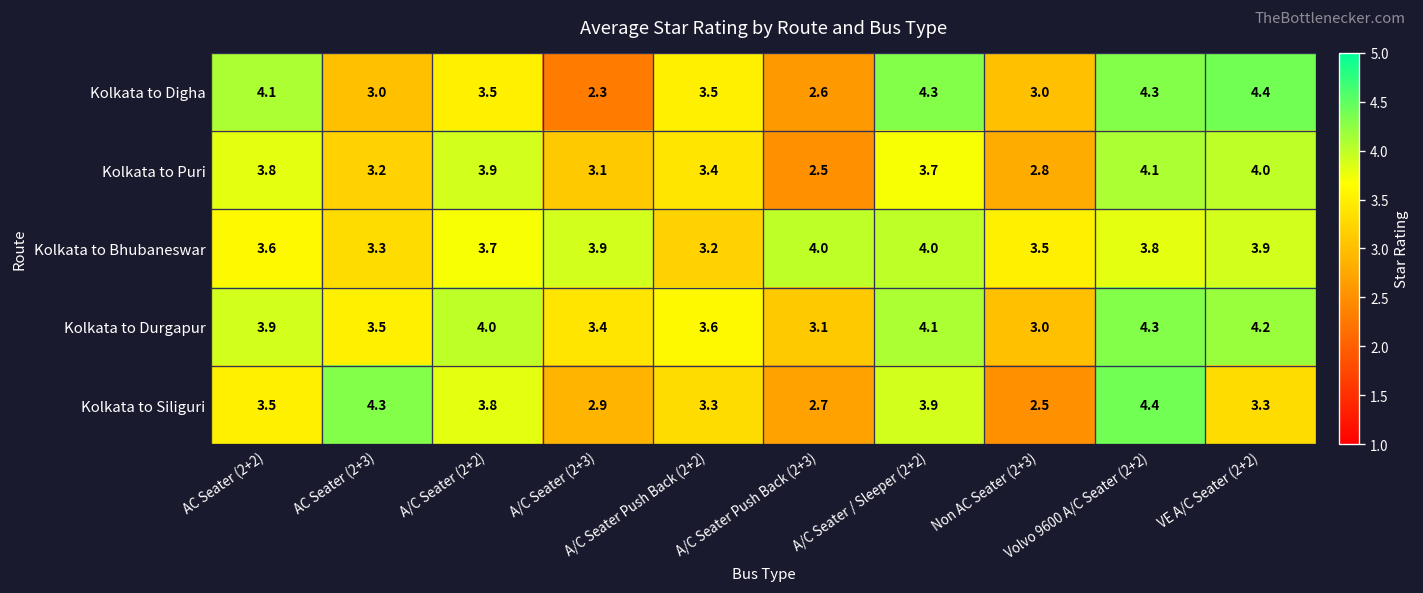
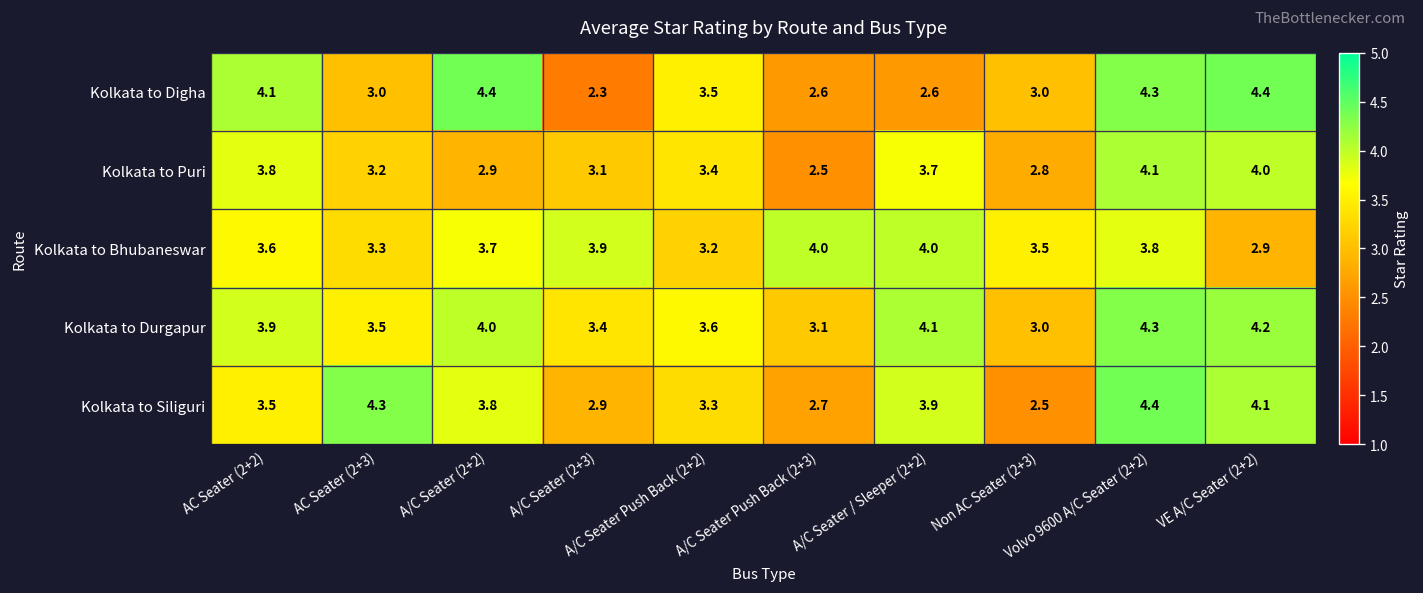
  {
    "Kolkata to Digha": {
      "AC Seater (2+2)": 4.1,
      "AC Seater (2+3)": 3.0,
-     "A/C Seater (2+2)": 3.5,
+     "A/C Seater (2+2)": 4.4,
      "A/C Seater (2+3)": 2.3,
      "A/C Seater Push Back (2+2)": 3.5,
      "A/C Seater Push Back (2+3)": 2.6,
-     "A/C Seater / Sleeper (2+2)": 4.3,
+     "A/C Seater / Sleeper (2+2)": 2.6,
      "Non AC Seater (2+3)": 3.0,
      "Volvo 9600 A/C Seater (2+2)": 4.3,
      "VE A/C Seater (2+2)": 4.4
    },
    "Kolkata to Puri": {
      "AC Seater (2+2)": 3.8,
      "AC Seater (2+3)": 3.2,
-     "A/C Seater (2+2)": 3.9,
+     "A/C Seater (2+2)": 2.9,
      "A/C Seater (2+3)": 3.1,
      "A/C Seater Push Back (2+2)": 3.4,
      "A/C Seater Push Back (2+3)": 2.5,
      "A/C Seater / Sleeper (2+2)": 3.7,
      "Non AC Seater (2+3)": 2.8,
      "Volvo 9600 A/C Seater (2+2)": 4.1,
      "VE A/C Seater (2+2)": 4.0
    },
    "Kolkata to Bhubaneswar": {
      "AC Seater (2+2)": 3.6,
      "AC Seater (2+3)": 3.3,
      "A/C Seater (2+2)": 3.7,
      "A/C Seater (2+3)": 3.9,
      "A/C Seater Push Back (2+2)": 3.2,
      "A/C Seater Push Back (2+3)": 4.0,
      "A/C Seater / Sleeper (2+2)": 4.0,
      "Non AC Seater (2+3)": 3.5,
      "Volvo 9600 A/C Seater (2+2)": 3.8,
-     "VE A/C Seater (2+2)": 3.9
+     "VE A/C Seater (2+2)": 2.9
    },
    "Kolkata to Durgapur": {
      "AC Seater (2+2)": 3.9,
      "AC Seater (2+3)": 3.5,
      "A/C Seater (2+2)": 4.0,
      "A/C Seater (2+3)": 3.4,
      "A/C Seater Push Back (2+2)": 3.6,
      "A/C Seater Push Back (2+3)": 3.1,
      "A/C Seater / Sleeper (2+2)": 4.1,
      "Non AC Seater (2+3)": 3.0,
      "Volvo 9600 A/C Seater (2+2)": 4.3,
      "VE A/C Seater (2+2)": 4.2
    },
    "Kolkata to Siliguri": {
      "AC Seater (2+2)": 3.5,
      "AC Seater (2+3)": 4.3,
      "A/C Seater (2+2)": 3.8,
      "A/C Seater (2+3)": 2.9,
      "A/C Seater Push Back (2+2)": 3.3,
      "A/C Seater Push Back (2+3)": 2.7,
      "A/C Seater / Sleeper (2+2)": 3.9,
      "Non AC Seater (2+3)": 2.5,
      "Volvo 9600 A/C Seater (2+2)": 4.4,
-     "VE A/C Seater (2+2)": 3.3
+     "VE A/C Seater (2+2)": 4.1
    }
  }
